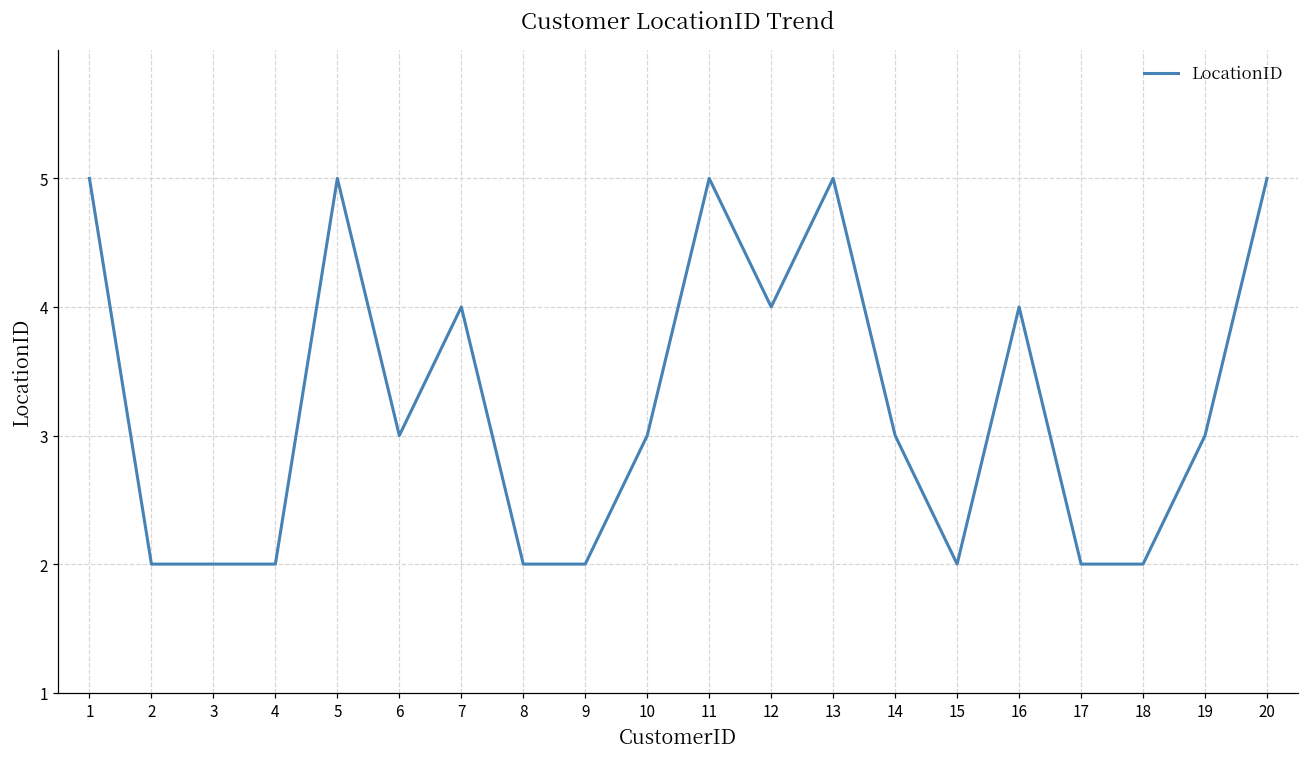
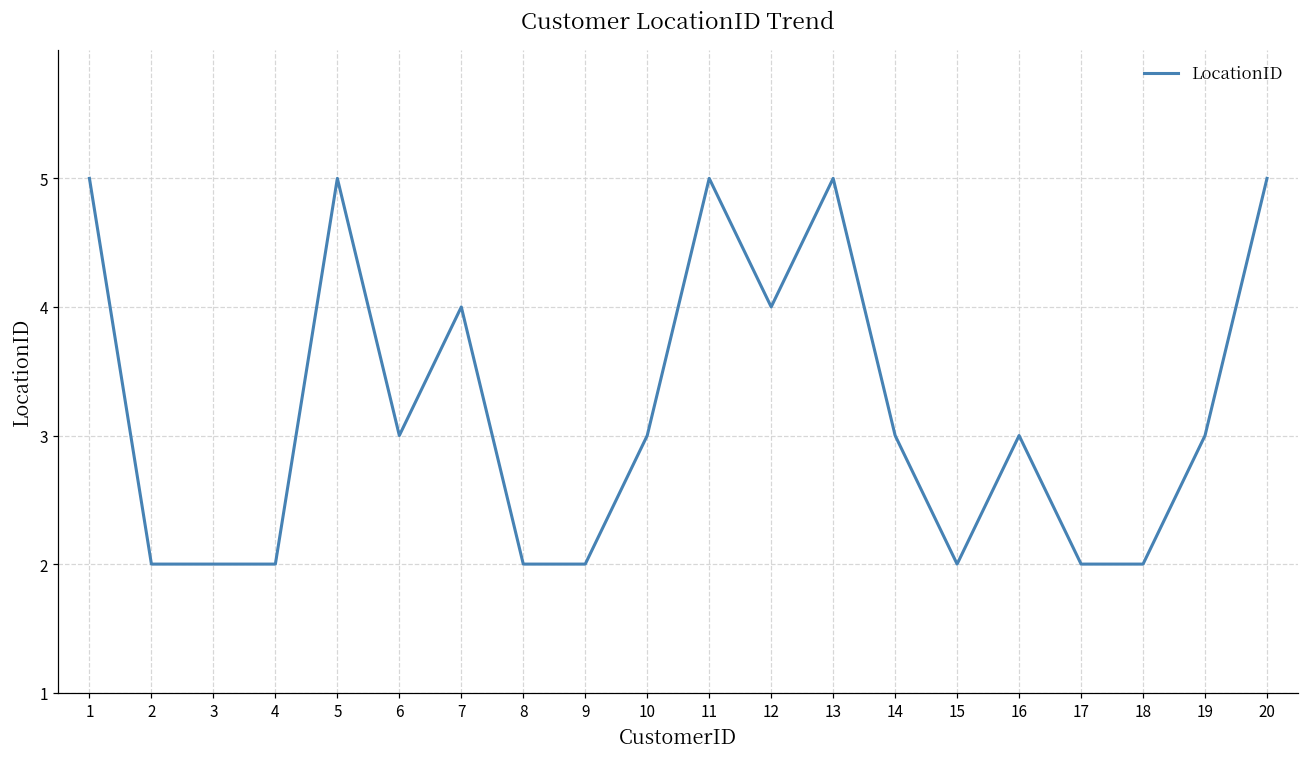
  {
    "1": 5,
    "2": 2,
    "3": 2,
    "4": 2,
    "5": 5,
    "6": 3,
    "7": 4,
    "8": 2,
    "9": 2,
    "10": 3,
    "11": 5,
    "12": 4,
    "13": 5,
    "14": 3,
    "15": 2,
-   "16": 4,
+   "16": 3,
    "17": 2,
    "18": 2,
    "19": 3,
    "20": 5
  }
